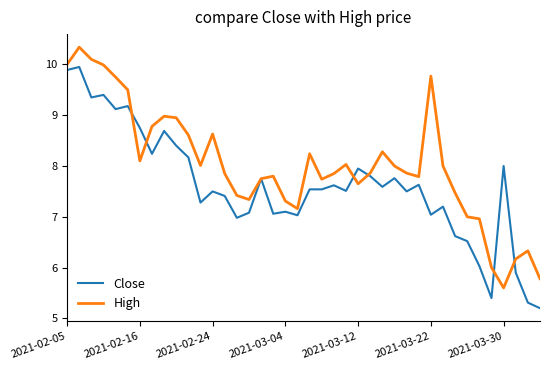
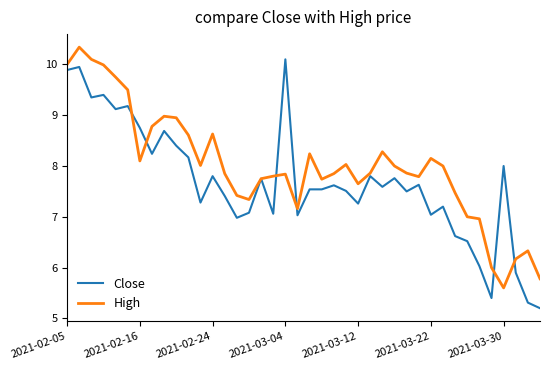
  {
    "Close": {
      "2021-02-05": 9.9,
      "2021-02-16": 8.8,
-     "2021-02-24": 7.5,
-     "2021-03-04": 7.1,
-     "2021-03-12": 8.0,
+     "2021-02-24": 7.8,
+     "2021-03-04": 10.1,
+     "2021-03-12": 7.3,
      "2021-03-22": 7.0,
      "2021-03-30": 8.0
    },
    "High": {
      "2021-02-05": 10.0,
      "2021-02-16": 8.1,
      "2021-02-24": 8.6,
-     "2021-03-04": 7.3,
+     "2021-03-04": 7.8,
      "2021-03-12": 7.7,
-     "2021-03-22": 9.8,
+     "2021-03-22": 8.2,
      "2021-03-30": 5.6
    }
  }
